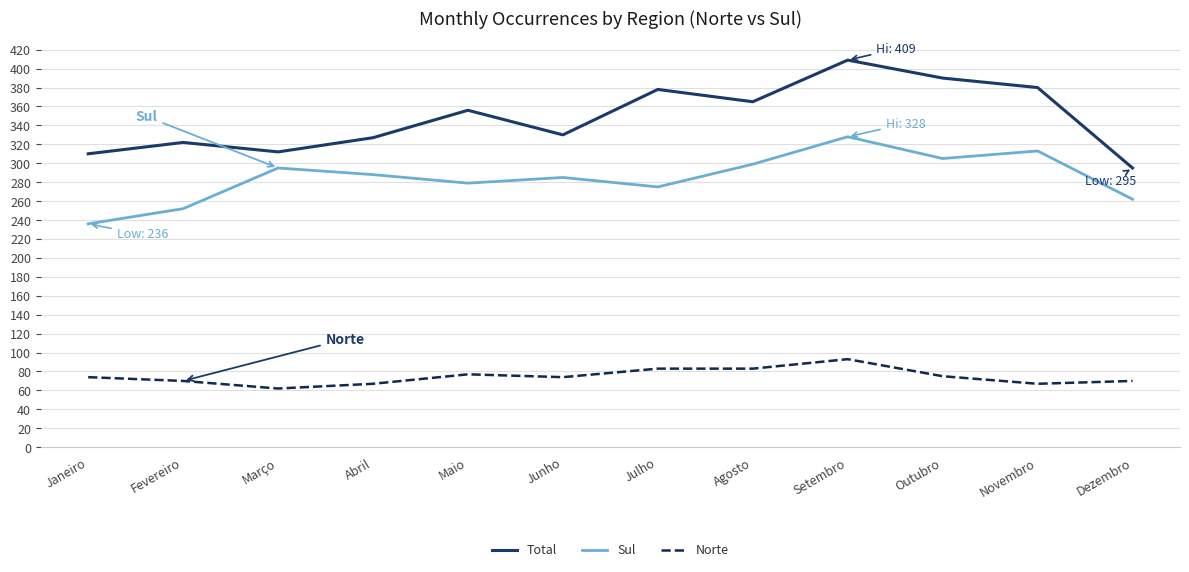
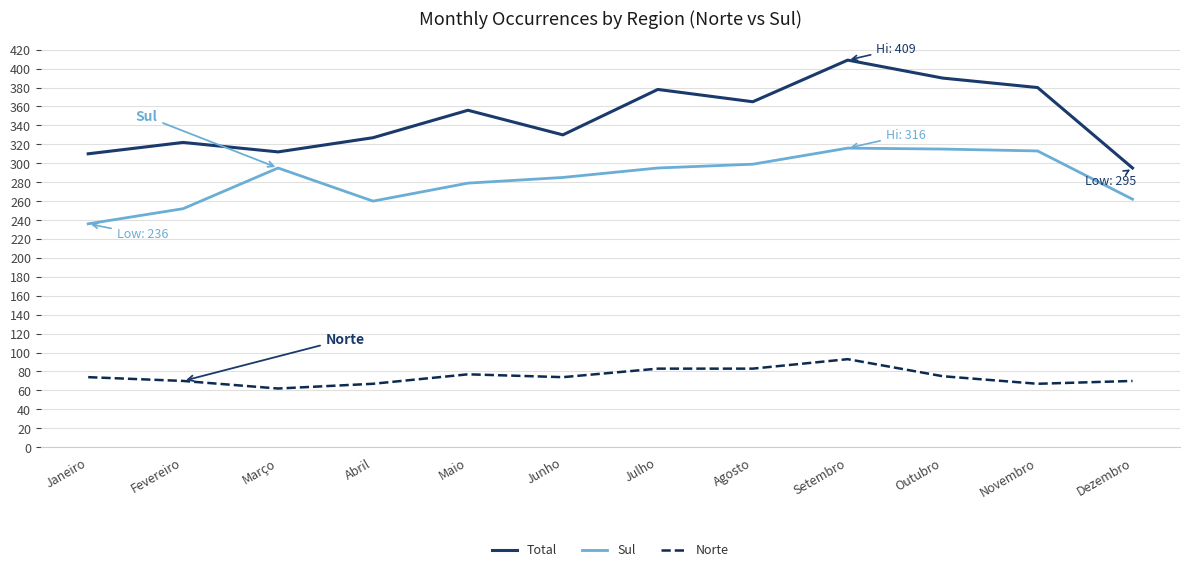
  {
    "Sul": {
      "Janeiro": 236,
-     "Abril": 290,
-     "Julho": 280,
-     "Setembro": 328,
-     "Outubro": 310
+     "Abril": 260,
+     "Julho": 300,
+     "Setembro": 316,
+     "Outubro": 320
    }
  }
